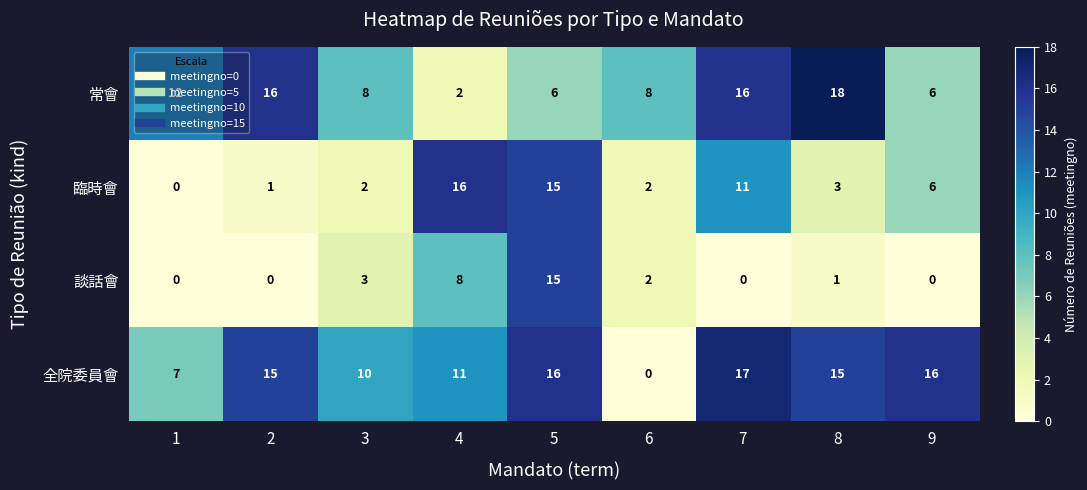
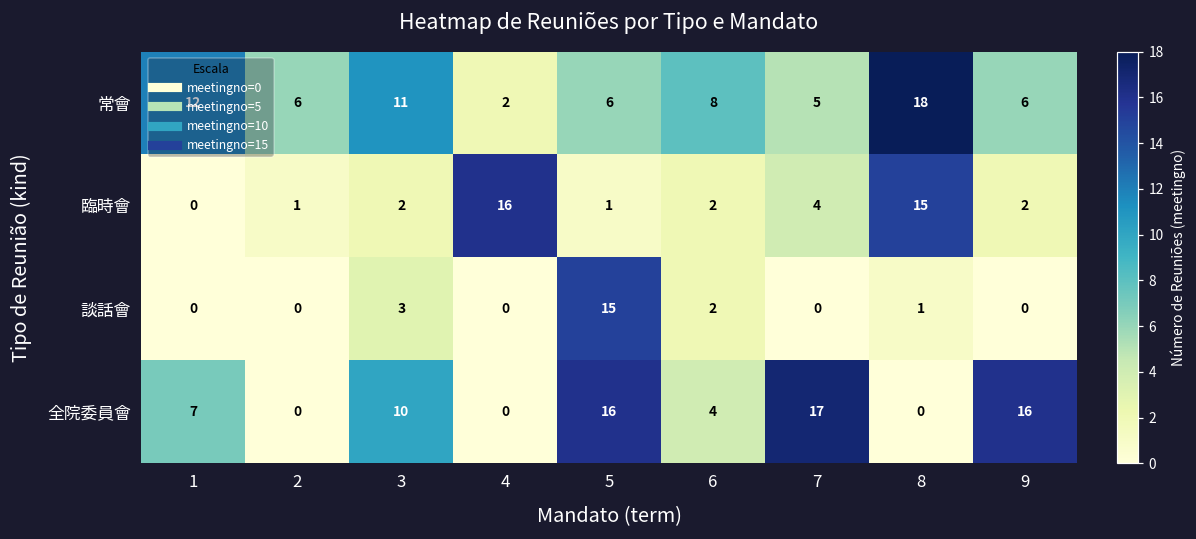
  {
    "常會": {
-     "2": 16,
-     "3": 8,
+     "2": 6,
+     "3": 11,
      "4": 2,
      "5": 6,
      "6": 8,
-     "7": 16,
+     "7": 5,
      "8": 18,
      "9": 6
    },
    "臨時會": {
      "1": 0,
      "2": 1,
      "3": 2,
      "4": 16,
-     "5": 15,
+     "5": 1,
      "6": 2,
-     "7": 11,
-     "8": 3,
-     "9": 6
+     "7": 4,
+     "8": 15,
+     "9": 2
    },
    "談話會": {
      "1": 0,
      "2": 0,
      "3": 3,
-     "4": 8,
+     "4": 0,
      "5": 15,
      "6": 2,
      "7": 0,
      "8": 1,
      "9": 0
    },
    "全院委員會": {
      "1": 7,
-     "2": 15,
+     "2": 0,
      "3": 10,
-     "4": 11,
+     "4": 0,
      "5": 16,
-     "6": 0,
+     "6": 4,
      "7": 17,
-     "8": 15,
+     "8": 0,
      "9": 16
    }
  }
